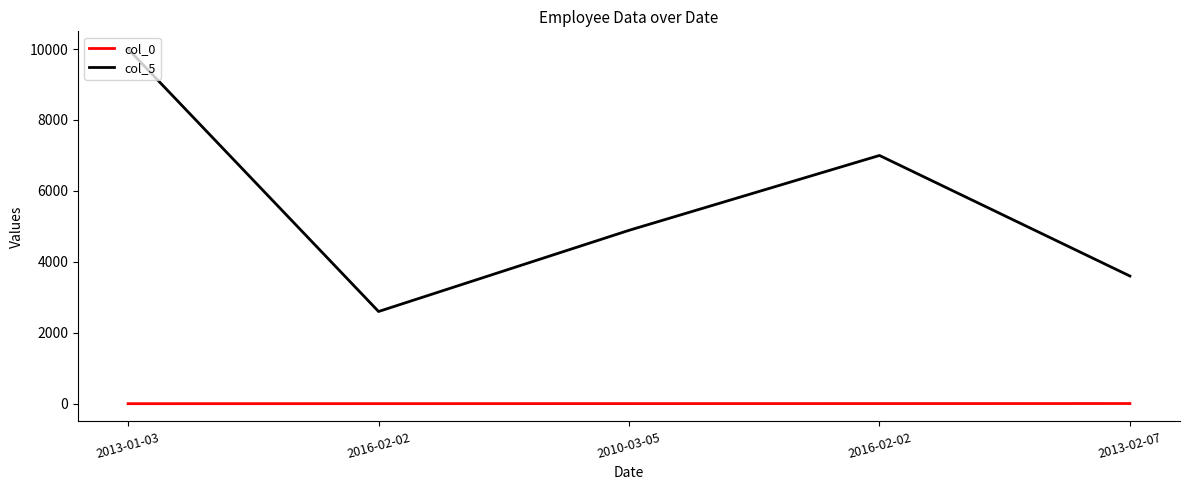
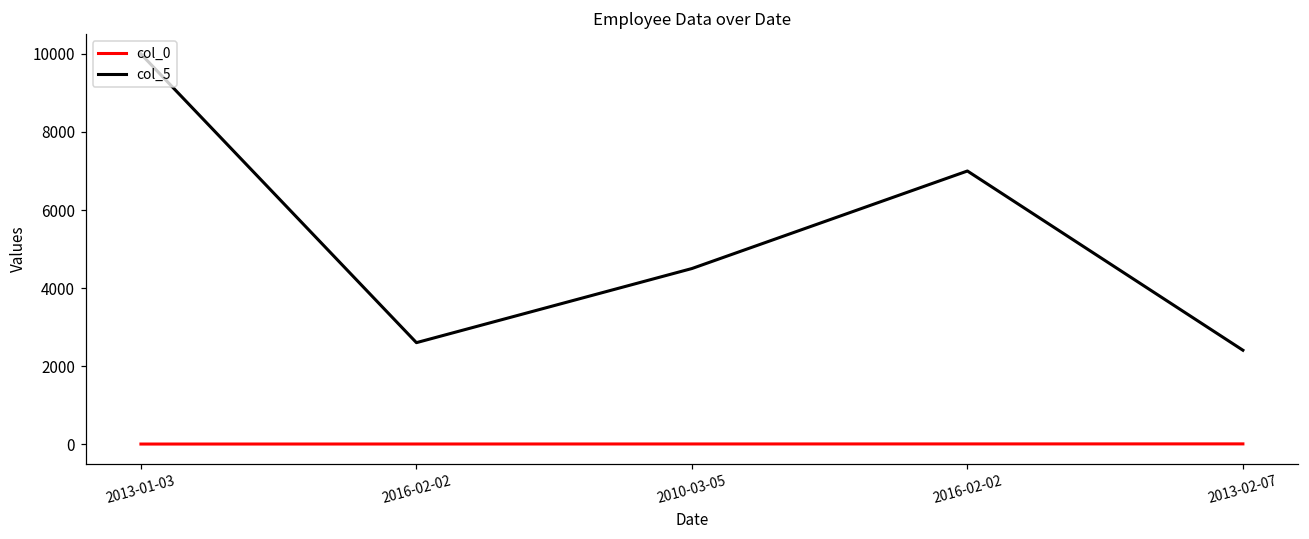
  {
    "col_0": {
      "2013-01-03": 0,
      "2010-03-05": 0,
      "2013-02-07": 0
    },
    "col_5": {
-     "2010-03-05": 4900,
-     "2013-02-07": 3600
+     "2010-03-05": 4500,
+     "2013-02-07": 2400
    }
  }
